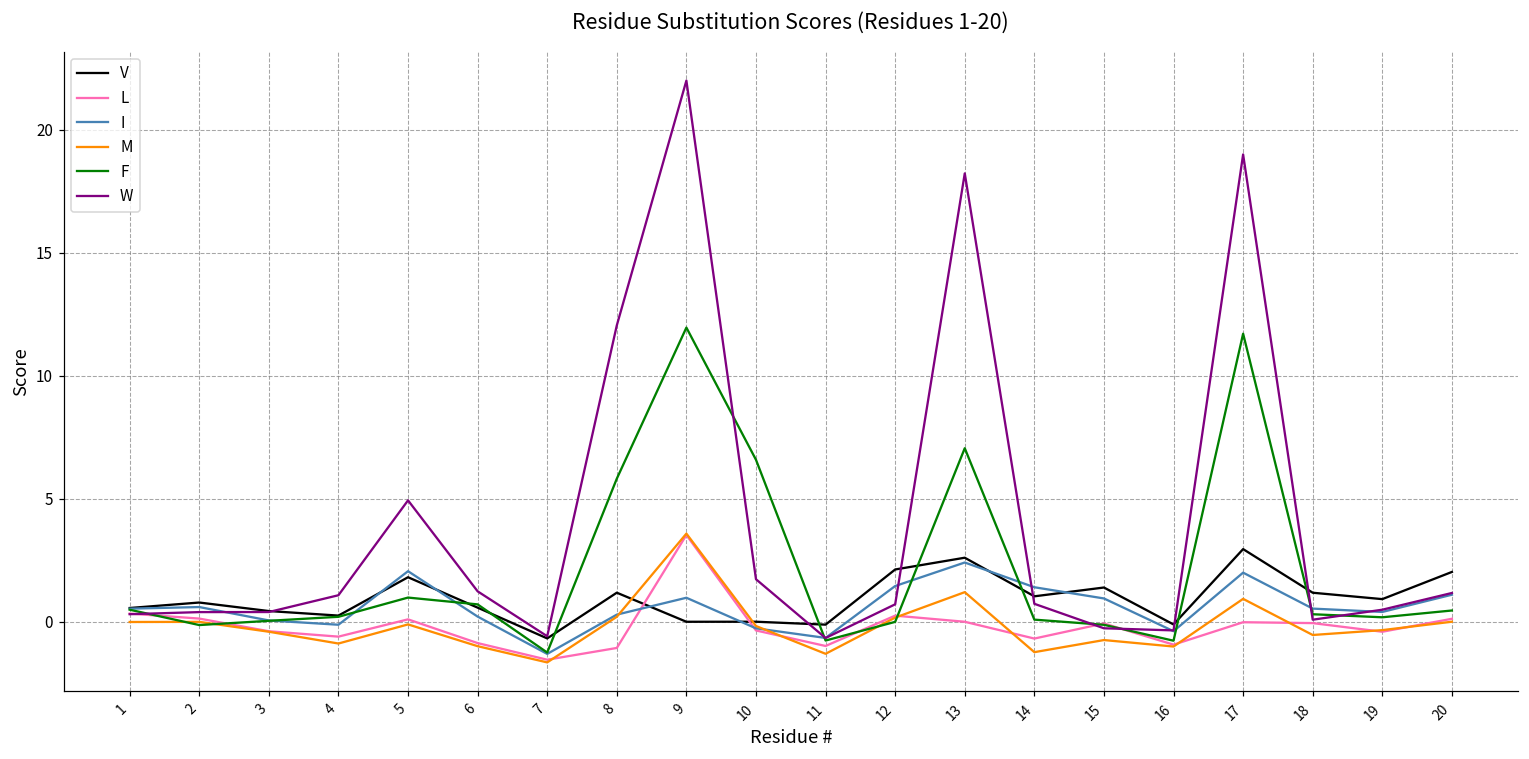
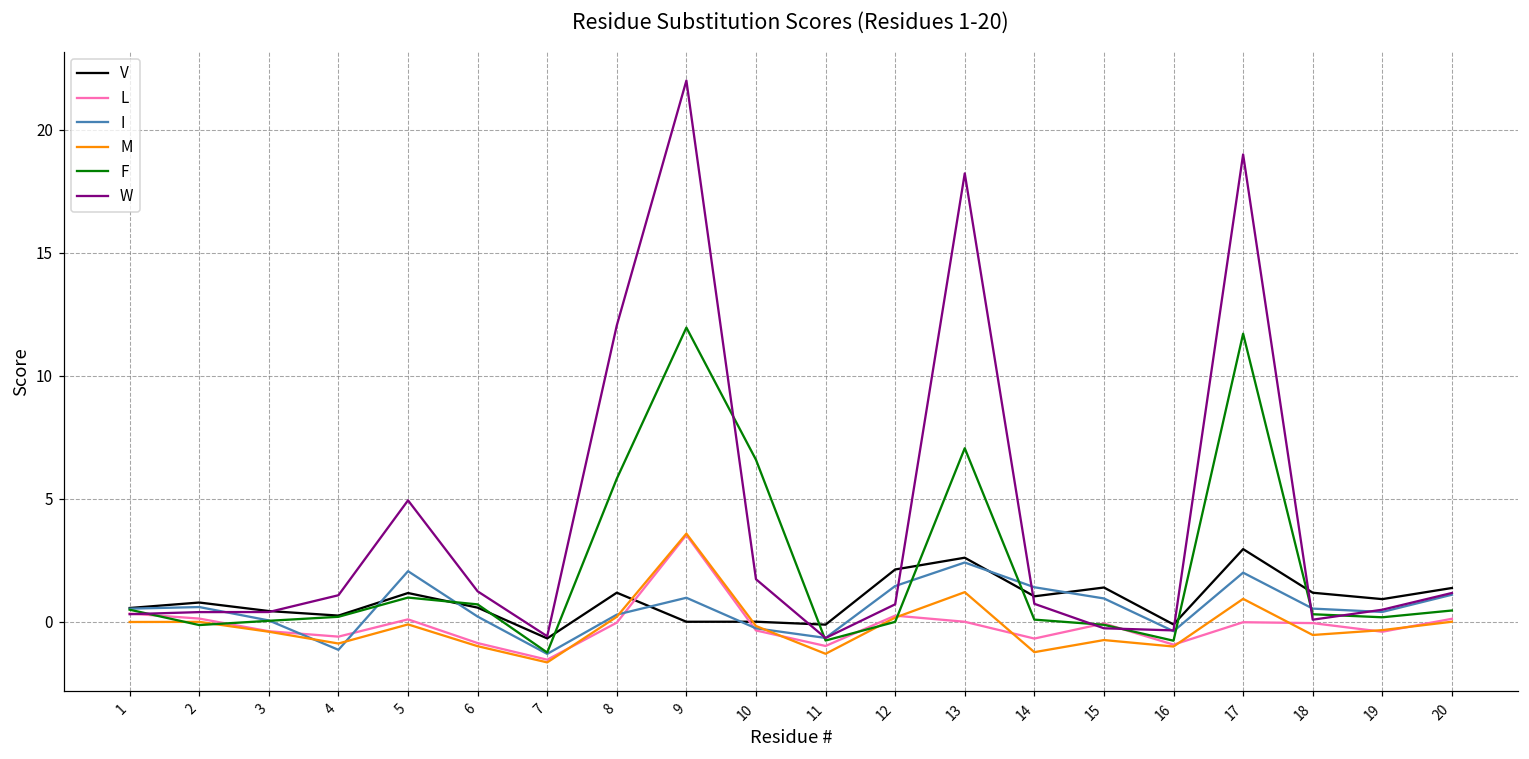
  {
    "V": {
      "2": 0.8,
-     "5": 1.8,
+     "5": 1.2,
      "6": 0.6,
      "8": 1.2,
      "9": 0.0,
      "10": 0.0,
      "11": -0.1,
      "12": 2.1,
      "13": 2.6,
      "14": 1.0,
      "15": 1.4,
      "16": -0.1,
      "17": 3.0,
      "18": 1.2,
      "19": 0.9,
-     "20": 2.0
+     "20": 1.4
    },
    "L": {
      "2": 0.1,
      "4": -0.6,
      "5": 0.1,
      "6": -0.9,
-     "8": -1.1,
+     "8": 0.0,
      "11": -1.0,
      "13": 0.0,
      "14": -0.7,
      "17": 0.0,
      "18": -0.1,
      "20": 0.1
    },
    "I": {
      "2": 0.6,
-     "4": -0.1,
+     "4": -1.1,
      "5": 2.1,
      "6": 0.2,
      "9": 1.0,
      "12": 1.5,
      "13": 2.4,
      "14": 1.4,
      "15": 0.9,
      "17": 2.0,
      "18": 0.5
    },
    "M": {
      "1": 0.0,
      "2": 0.0,
      "4": -0.9,
      "5": -0.1,
      "6": -1.0,
      "11": -1.3,
      "13": 1.2,
      "14": -1.2,
      "15": -0.7,
      "17": 0.9,
      "18": -0.5,
      "20": 0.0
    },
    "F": {
      "2": -0.1,
      "5": 1.0,
      "6": 0.7,
      "8": 5.8,
      "9": 12.0,
      "10": 6.6,
      "12": 0.0,
      "13": 7.1,
      "14": 0.1,
      "16": -0.8,
      "17": 11.7,
      "18": 0.3,
      "19": 0.2,
      "20": 0.5
    },
    "W": {
      "2": 0.4,
      "4": 1.1,
      "5": 4.9,
      "6": 1.2,
      "8": 12.0,
      "9": 22.0,
      "10": 1.7,
      "12": 0.7,
      "13": 18.2,
      "14": 0.7,
      "15": -0.3,
      "17": 19.0,
      "18": 0.1
    }
  }
